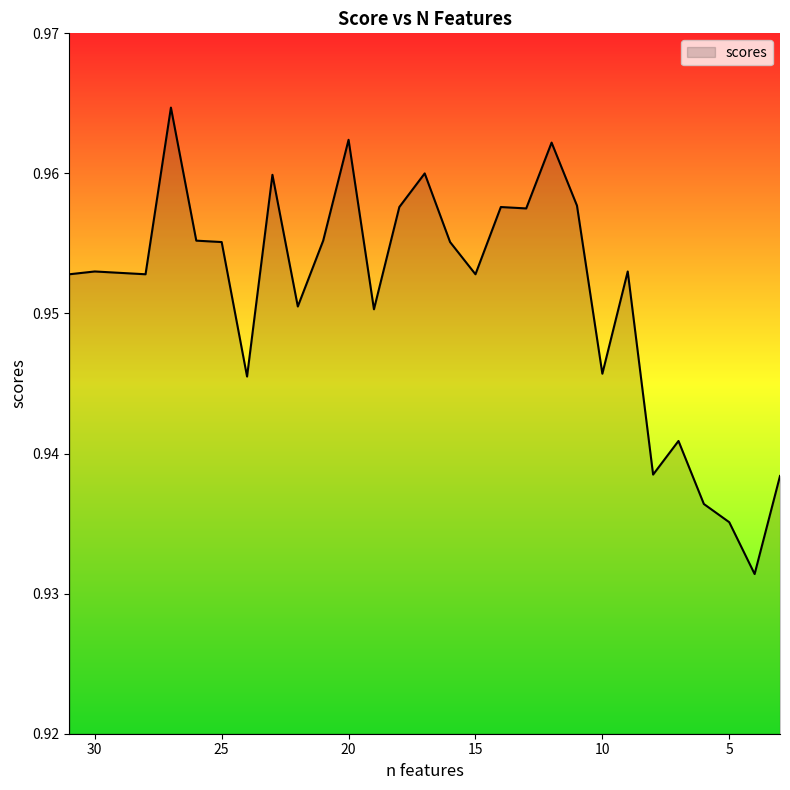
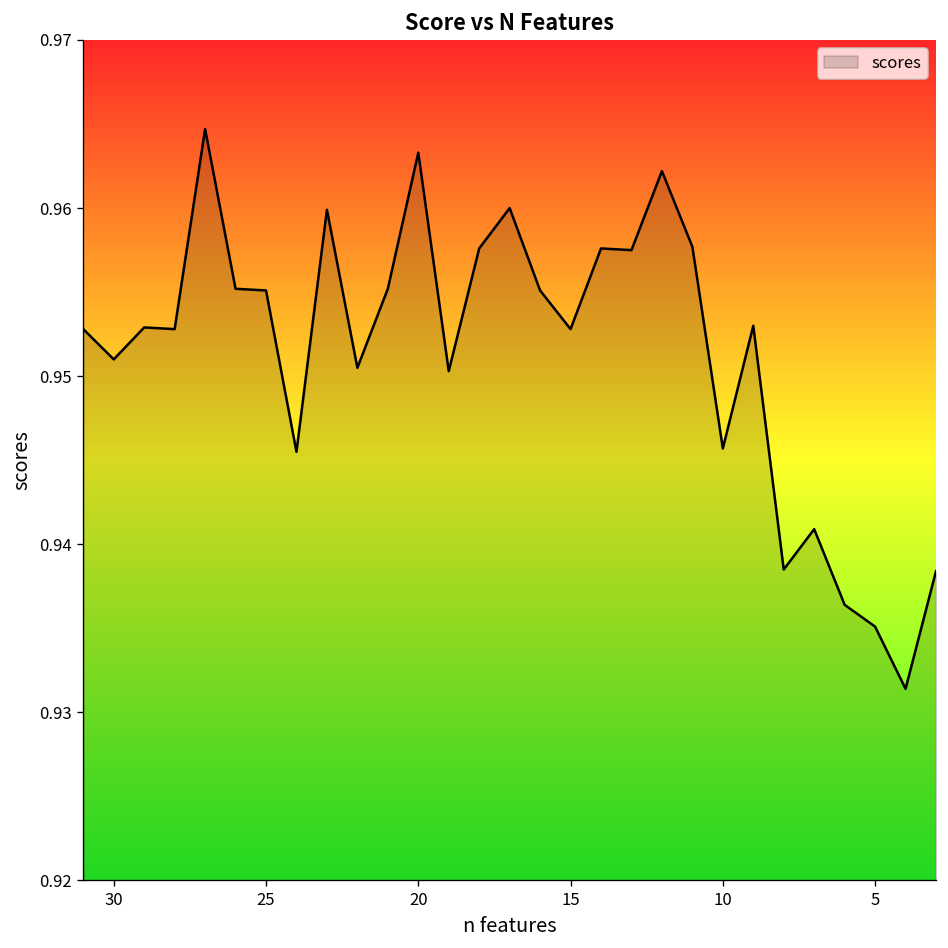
  {
-   "30": 0.953,
+   "30": 0.951,
    "25": 0.9551,
-   "20": 0.9624,
+   "20": 0.9633,
    "15": 0.9528,
    "10": 0.9457,
    "5": 0.9351
  }
